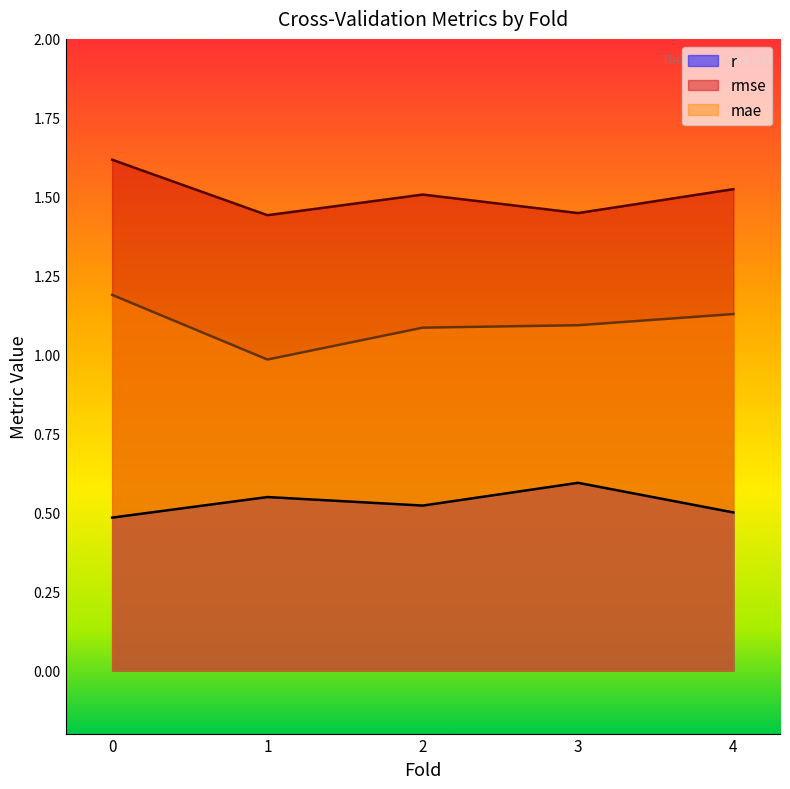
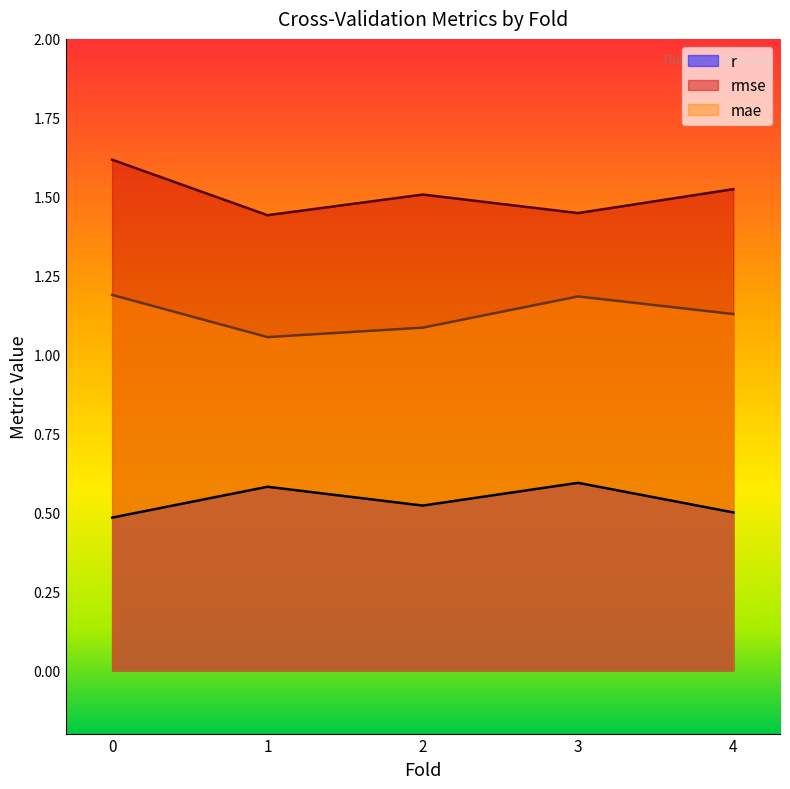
  {
    "r": {
      "0": 0.48,
-     "1": 0.55,
+     "1": 0.58,
      "2": 0.52,
      "3": 0.59,
      "4": 0.50
    },
    "rmse": {
      "0": 1.62,
      "1": 1.44,
      "2": 1.51,
      "3": 1.45,
      "4": 1.52
    },
    "mae": {
      "0": 1.19,
-     "1": 0.98,
+     "1": 1.06,
      "2": 1.09,
-     "3": 1.09,
+     "3": 1.18,
      "4": 1.13
    }
  }
